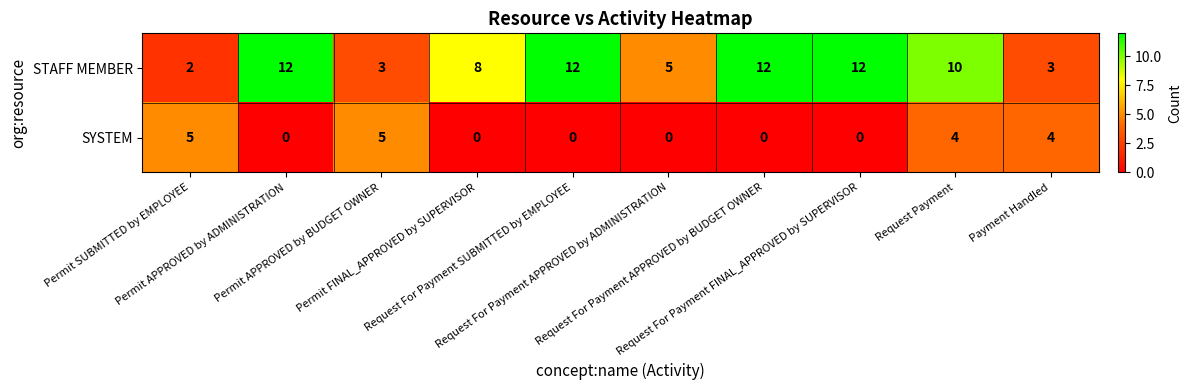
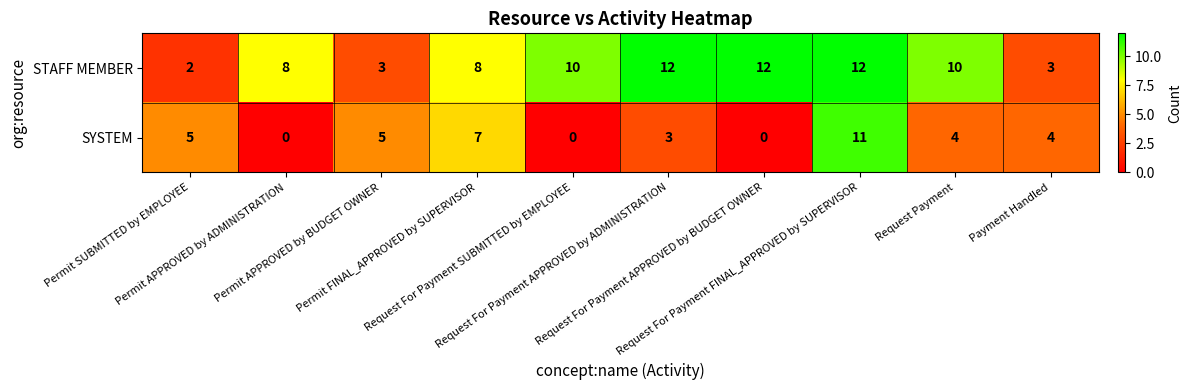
  {
    "STAFF MEMBER": {
      "Permit SUBMITTED by EMPLOYEE": 2,
-     "Permit APPROVED by ADMINISTRATION": 12,
+     "Permit APPROVED by ADMINISTRATION": 8,
      "Permit APPROVED by BUDGET OWNER": 3,
      "Permit FINAL_APPROVED by SUPERVISOR": 8,
-     "Request For Payment SUBMITTED by EMPLOYEE": 12,
-     "Request For Payment APPROVED by ADMINISTRATION": 5,
+     "Request For Payment SUBMITTED by EMPLOYEE": 10,
+     "Request For Payment APPROVED by ADMINISTRATION": 12,
      "Request For Payment APPROVED by BUDGET OWNER": 12,
      "Request For Payment FINAL_APPROVED by SUPERVISOR": 12,
      "Request Payment": 10,
      "Payment Handled": 3
    },
    "SYSTEM": {
      "Permit SUBMITTED by EMPLOYEE": 5,
      "Permit APPROVED by ADMINISTRATION": 0,
      "Permit APPROVED by BUDGET OWNER": 5,
-     "Permit FINAL_APPROVED by SUPERVISOR": 0,
+     "Permit FINAL_APPROVED by SUPERVISOR": 7,
      "Request For Payment SUBMITTED by EMPLOYEE": 0,
-     "Request For Payment APPROVED by ADMINISTRATION": 0,
+     "Request For Payment APPROVED by ADMINISTRATION": 3,
      "Request For Payment APPROVED by BUDGET OWNER": 0,
-     "Request For Payment FINAL_APPROVED by SUPERVISOR": 0,
+     "Request For Payment FINAL_APPROVED by SUPERVISOR": 11,
      "Request Payment": 4,
      "Payment Handled": 4
    }
  }
